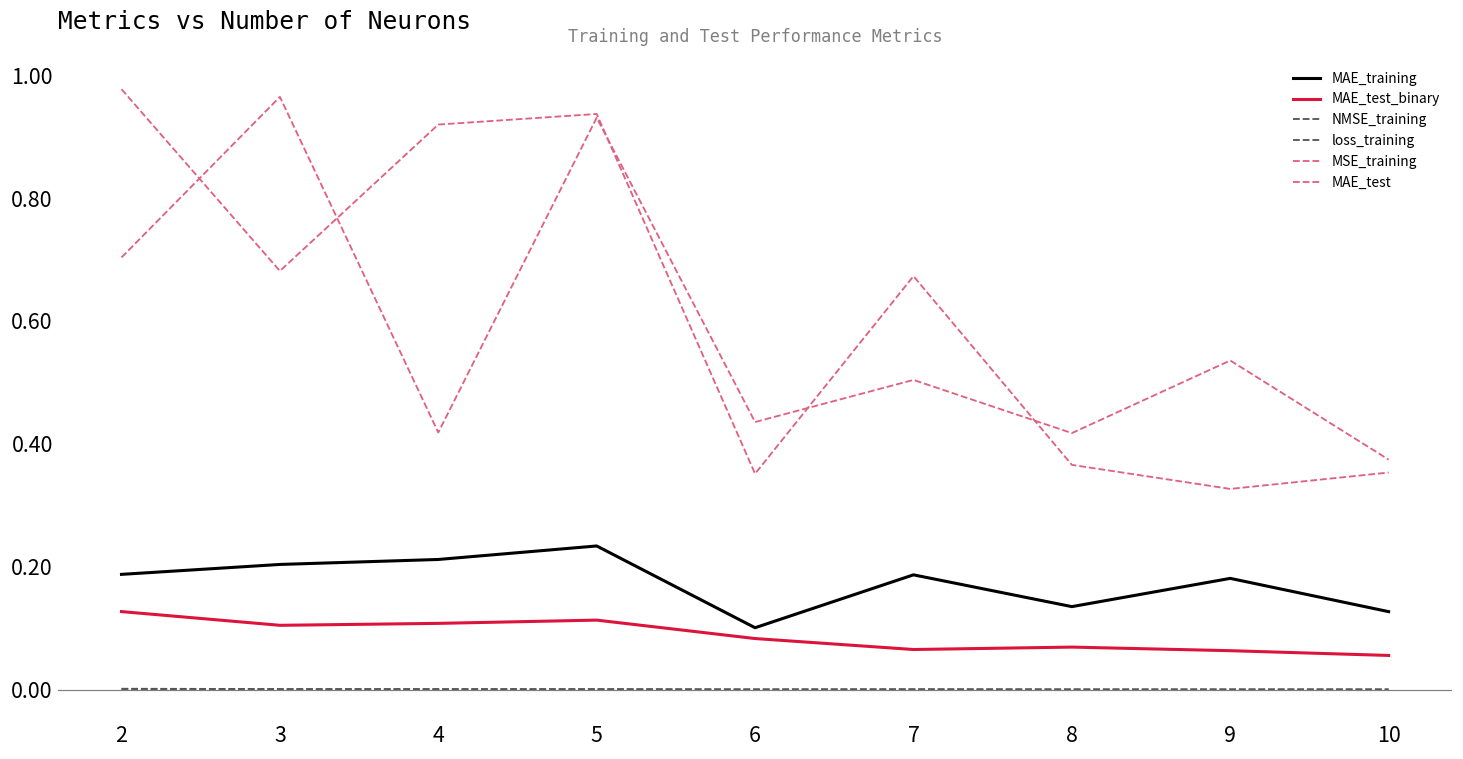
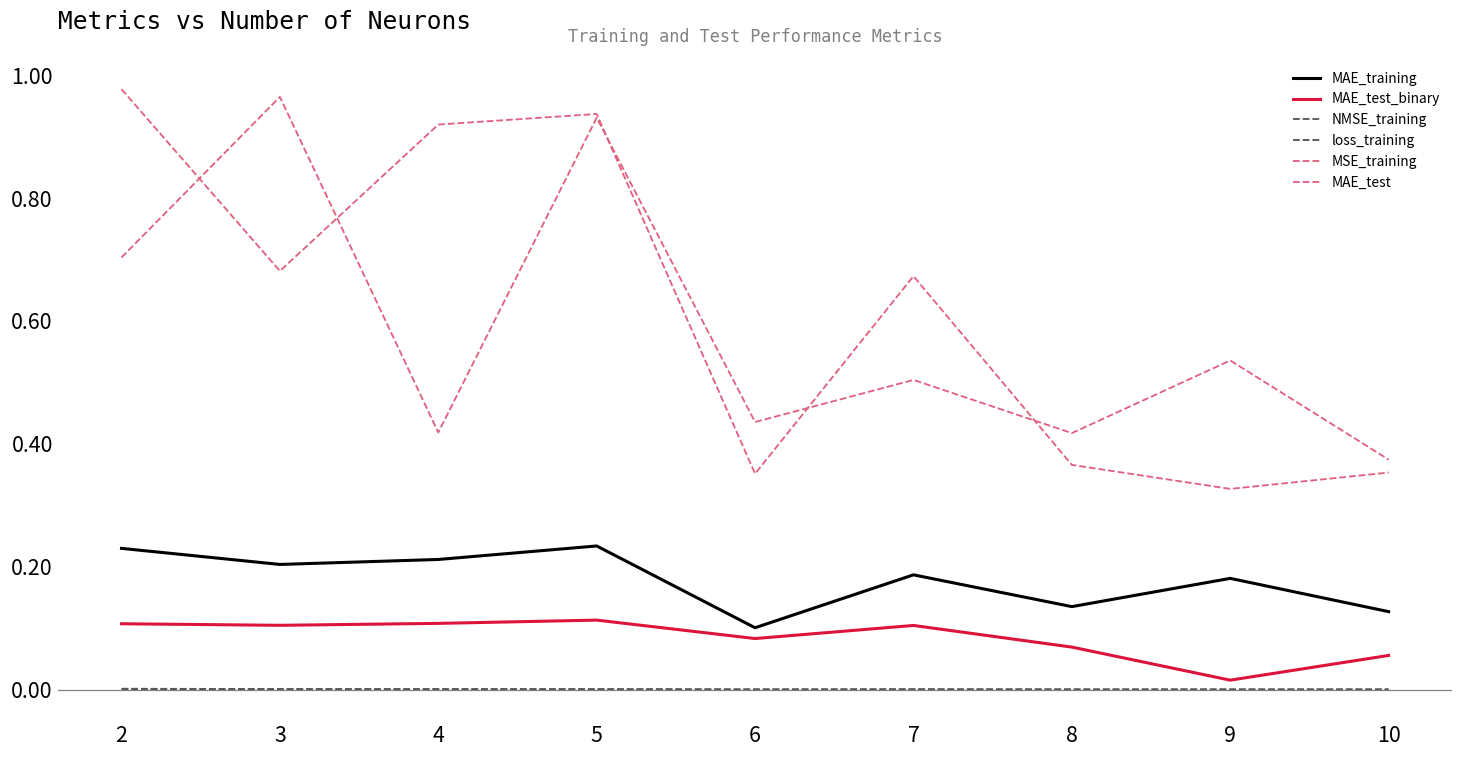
  {
    "MAE_training": {
-     "2": 0.19,
+     "2": 0.23,
      "3": 0.20,
      "4": 0.21,
      "5": 0.23,
      "6": 0.10,
      "7": 0.19,
      "8": 0.14,
      "9": 0.18,
      "10": 0.13
    },
    "MAE_test_binary": {
-     "2": 0.13,
+     "2": 0.11,
      "3": 0.10,
      "4": 0.11,
      "5": 0.11,
      "6": 0.08,
-     "7": 0.07,
+     "7": 0.10,
      "8": 0.07,
-     "9": 0.06,
+     "9": 0.02,
      "10": 0.06
    }
  }
